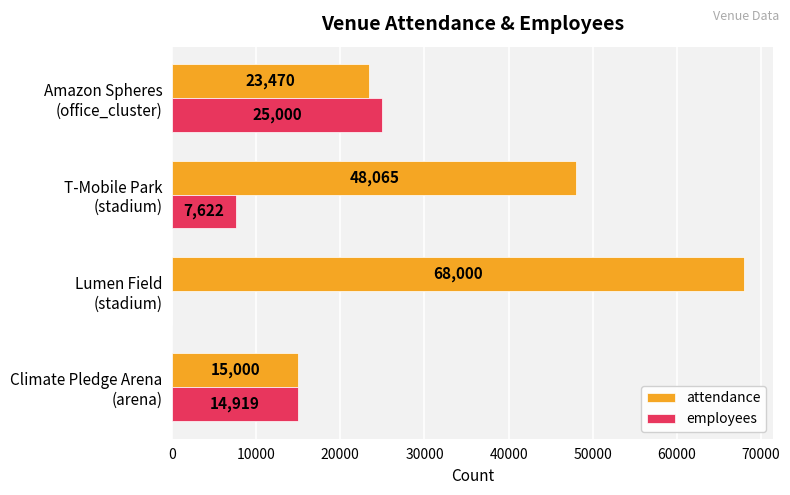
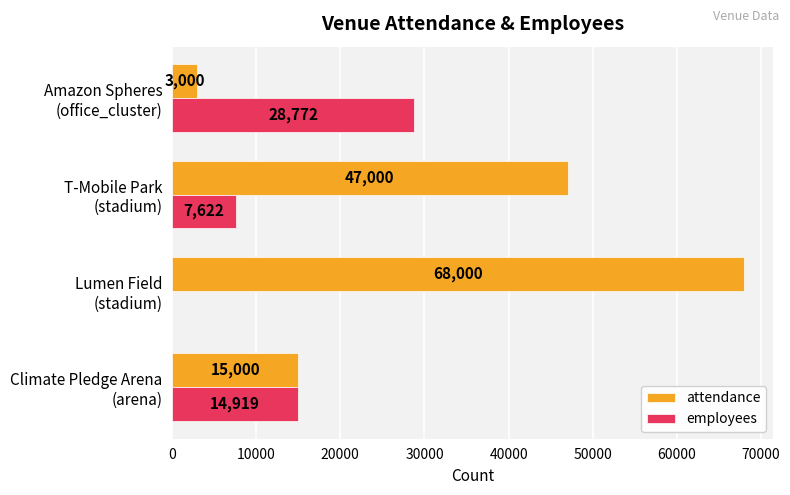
  {
    "attendance": {
-     "Amazon Spheres (office_cluster)": "23,470",
-     "T-Mobile Park (stadium)": "48,065",
+     "Amazon Spheres (office_cluster)": "3,000",
+     "T-Mobile Park (stadium)": "47,000",
      "Lumen Field (stadium)": "68,000",
      "Climate Pledge Arena (arena)": "15,000"
    },
    "employees": {
-     "Amazon Spheres (office_cluster)": "25,000",
+     "Amazon Spheres (office_cluster)": "28,772",
      "T-Mobile Park (stadium)": "7,622",
      "Climate Pledge Arena (arena)": "14,919"
    }
  }
